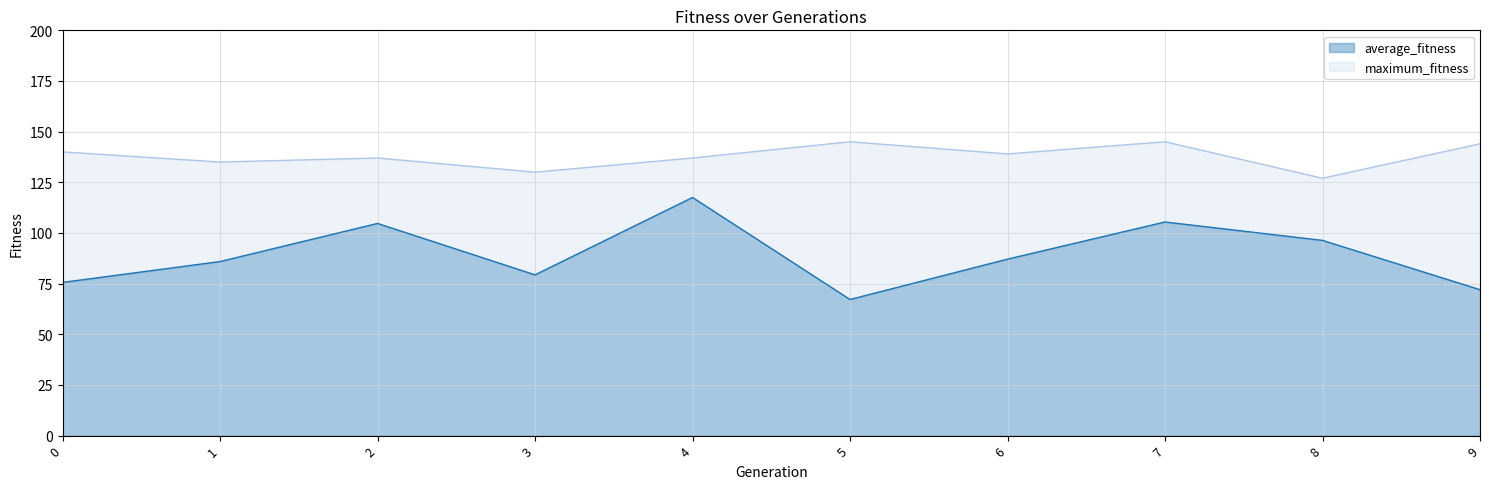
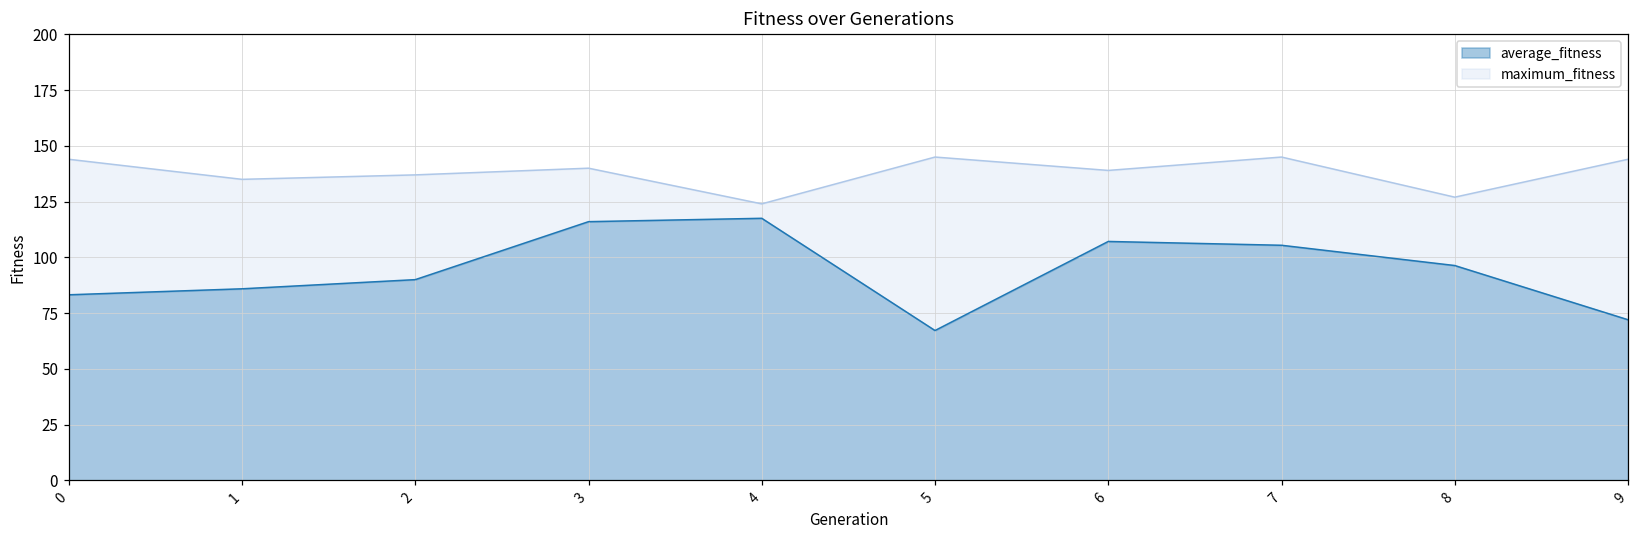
  {
    "average_fitness": {
-     "0": 76,
+     "0": 83,
      "1": 86,
-     "2": 105,
-     "3": 79,
+     "2": 90,
+     "3": 116,
      "4": 118,
      "5": 67,
-     "6": 87,
+     "6": 107,
      "7": 105,
      "8": 96,
      "9": 72
    },
    "maximum_fitness": {
-     "0": 140,
+     "0": 144,
      "1": 135,
      "2": 137,
-     "3": 130,
-     "4": 137,
+     "3": 140,
+     "4": 124,
      "5": 145,
      "6": 139,
      "7": 145,
      "8": 127,
      "9": 144
    }
  }
